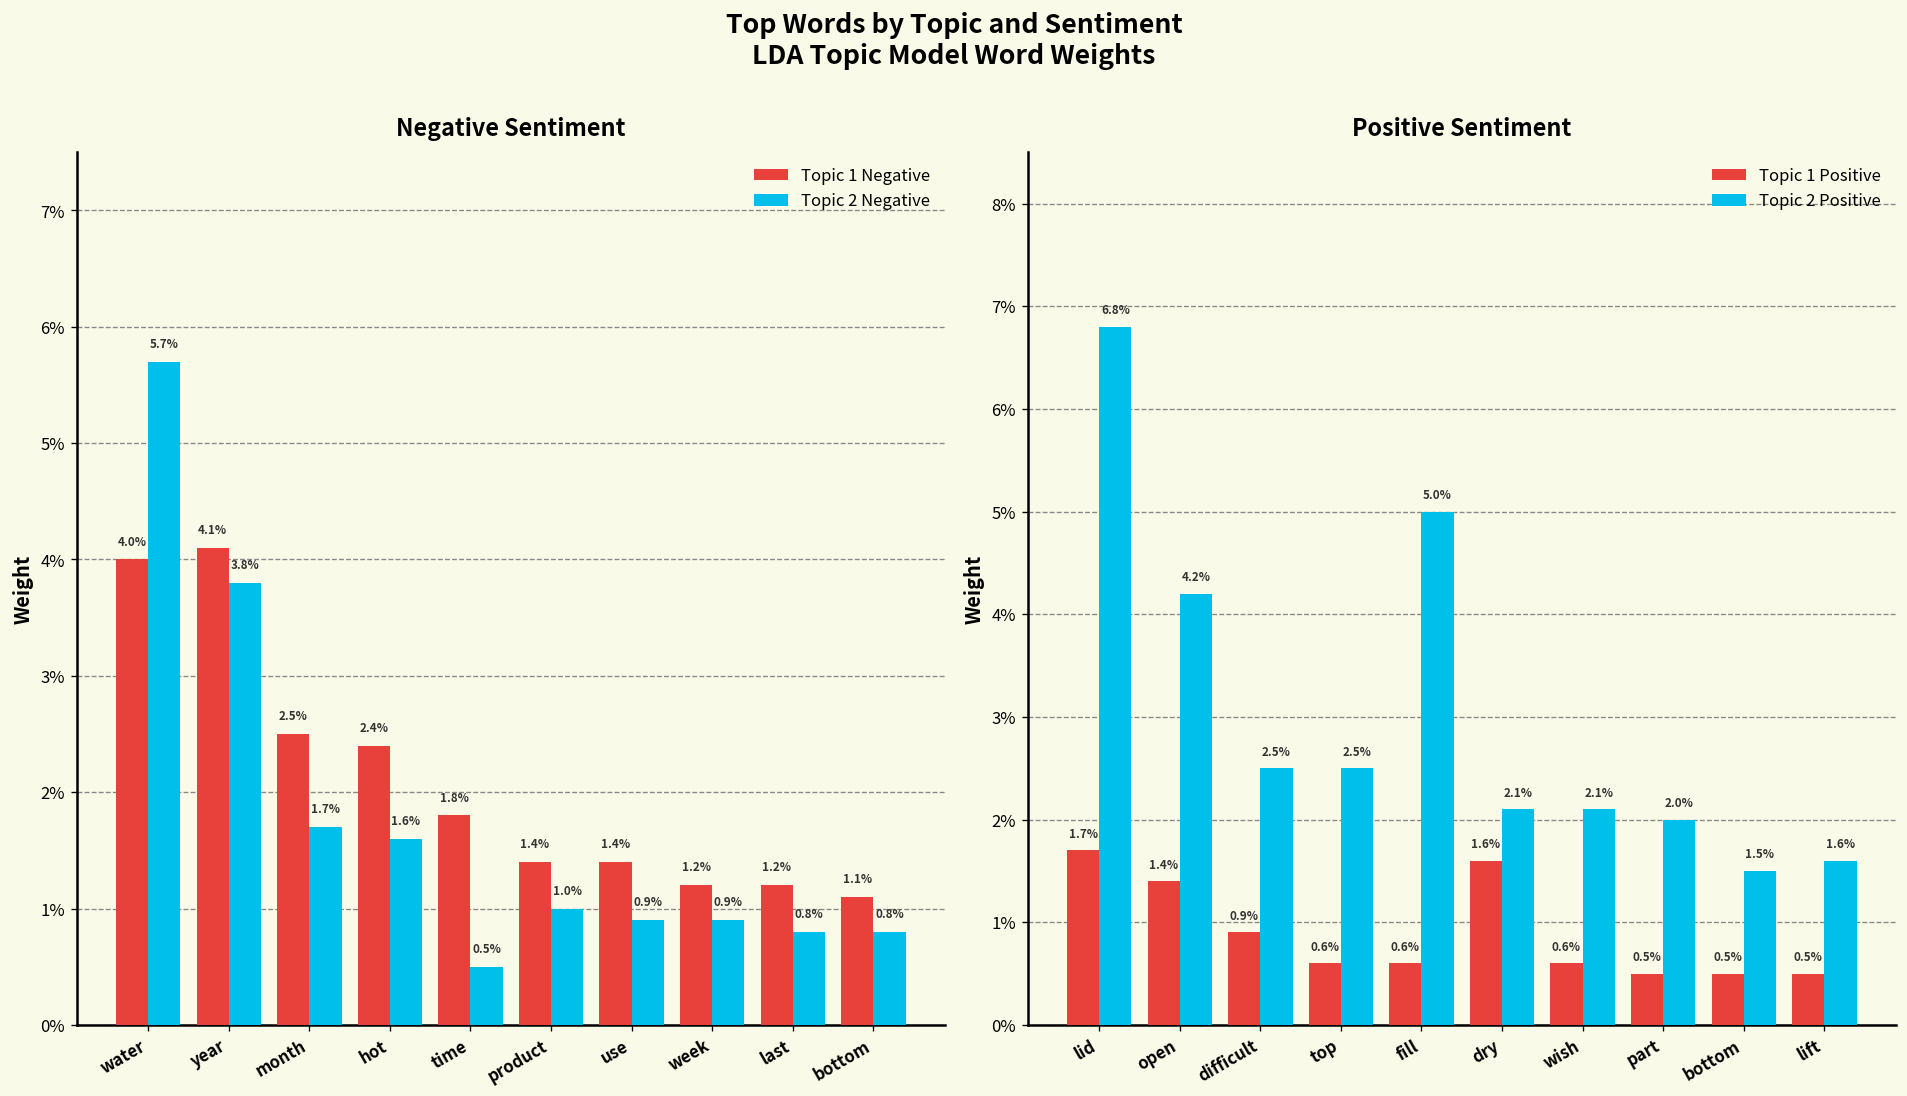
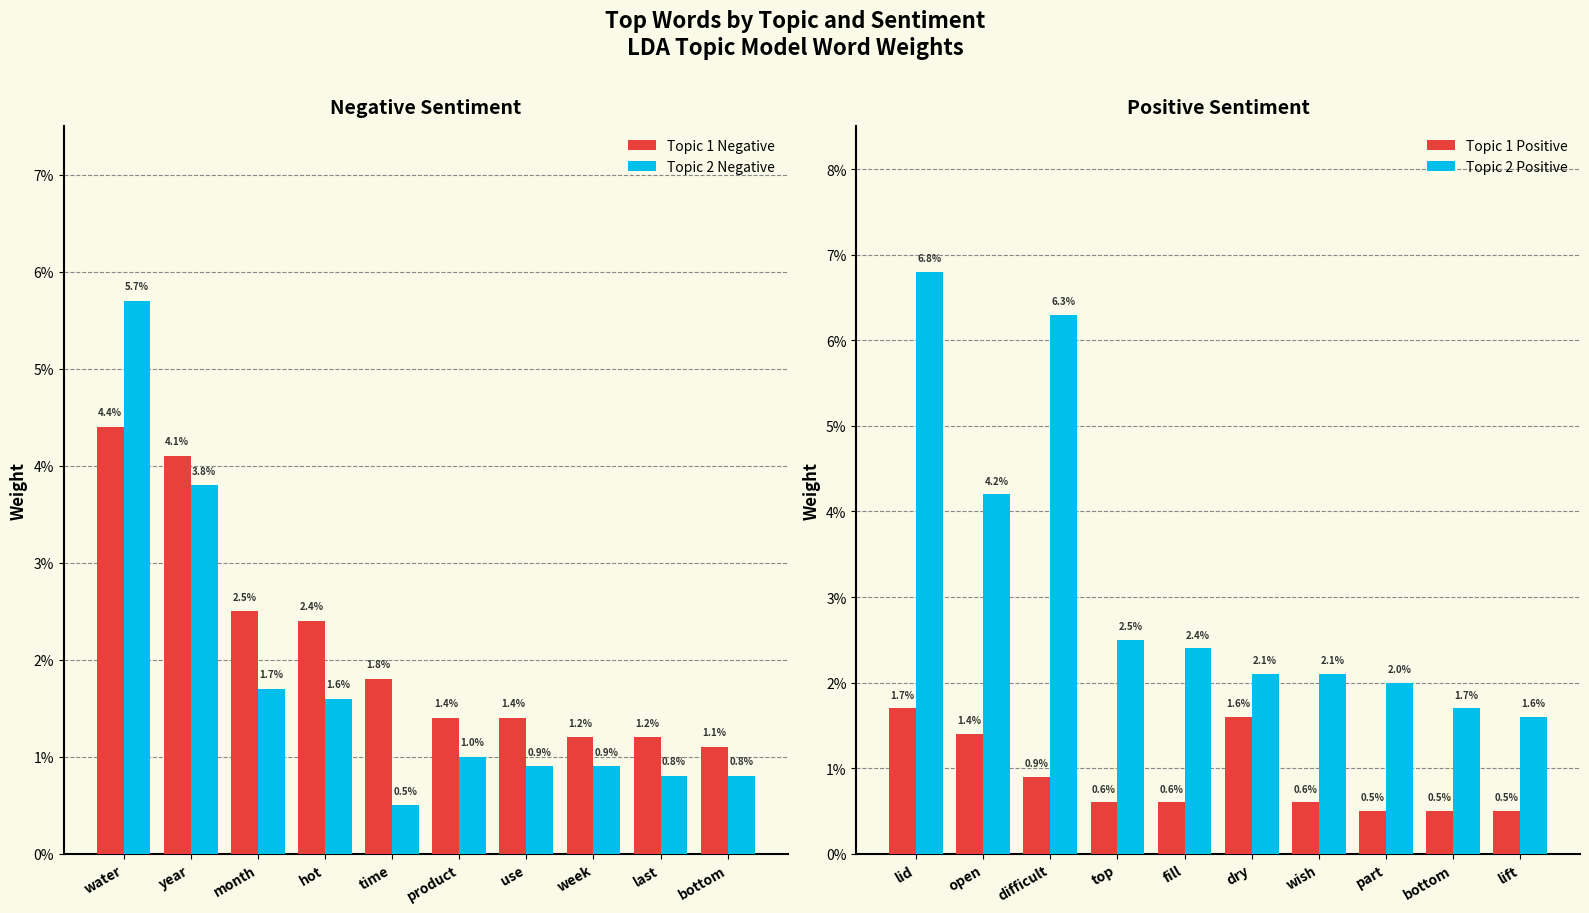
  {
    "Negative Sentiment": {
      "Topic 1 Negative": {
-       "water": "4.0%",
+       "water": "4.4%",
        "year": "4.1%",
        "month": "2.5%",
        "hot": "2.4%",
        "time": "1.8%",
        "product": "1.4%",
        "use": "1.4%",
        "week": "1.2%",
        "last": "1.2%",
        "bottom": "1.1%"
      },
      "Topic 2 Negative": {
        "water": "5.7%",
        "year": "3.8%",
        "month": "1.7%",
        "hot": "1.6%",
        "time": "0.5%",
        "product": "1.0%",
        "use": "0.9%",
        "week": "0.9%",
        "last": "0.8%",
        "bottom": "0.8%"
      }
    },
    "Positive Sentiment": {
      "Topic 1 Positive": {
        "lid": "1.7%",
        "open": "1.4%",
        "difficult": "0.9%",
        "top": "0.6%",
        "fill": "0.6%",
        "dry": "1.6%",
        "wish": "0.6%",
        "part": "0.5%",
        "bottom": "0.5%",
        "lift": "0.5%"
      },
      "Topic 2 Positive": {
        "lid": "6.8%",
        "open": "4.2%",
-       "difficult": "2.5%",
+       "difficult": "6.3%",
        "top": "2.5%",
-       "fill": "5.0%",
+       "fill": "2.4%",
        "dry": "2.1%",
        "wish": "2.1%",
        "part": "2.0%",
-       "bottom": "1.5%",
+       "bottom": "1.7%",
        "lift": "1.6%"
      }
    }
  }
